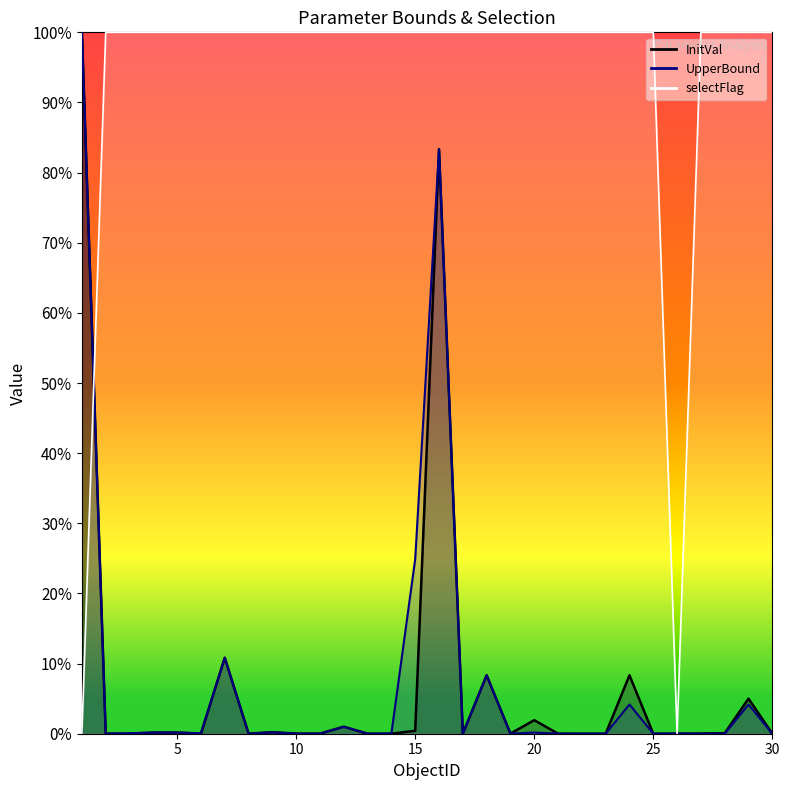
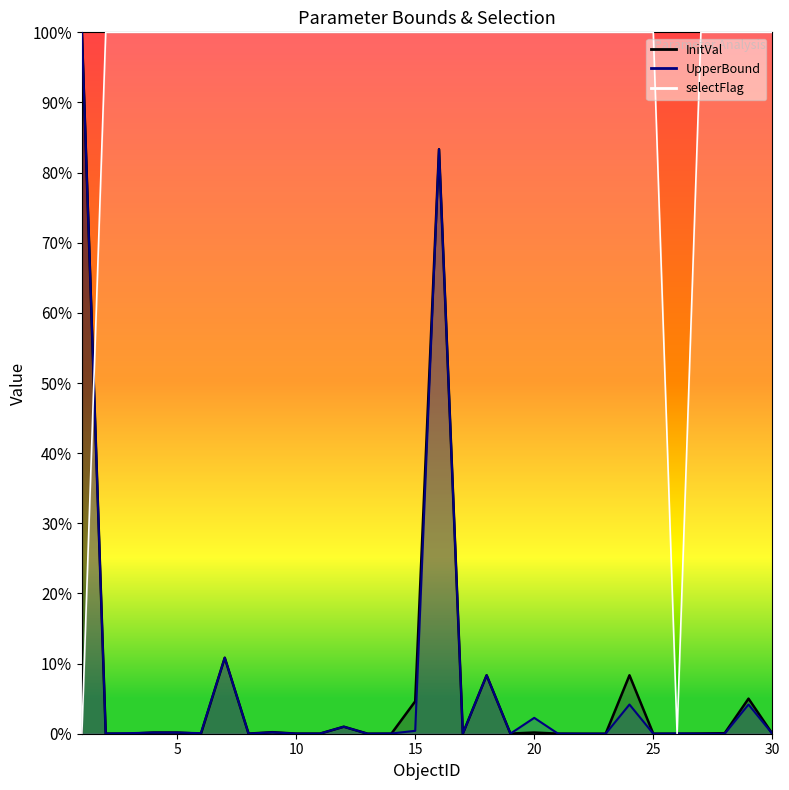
  {
    "InitVal": {
-     "15": "0%",
-     "20": "2%"
+     "15": "5%",
+     "20": "0%"
    },
    "UpperBound": {
-     "15": "25%",
-     "20": "0%"
+     "15": "0%",
+     "20": "2%"
    },
    "selectFlag": {
      "5": "100%",
      "10": "100%",
      "15": "100%",
      "20": "100%",
      "25": "100%",
      "30": "100%"
    }
  }
